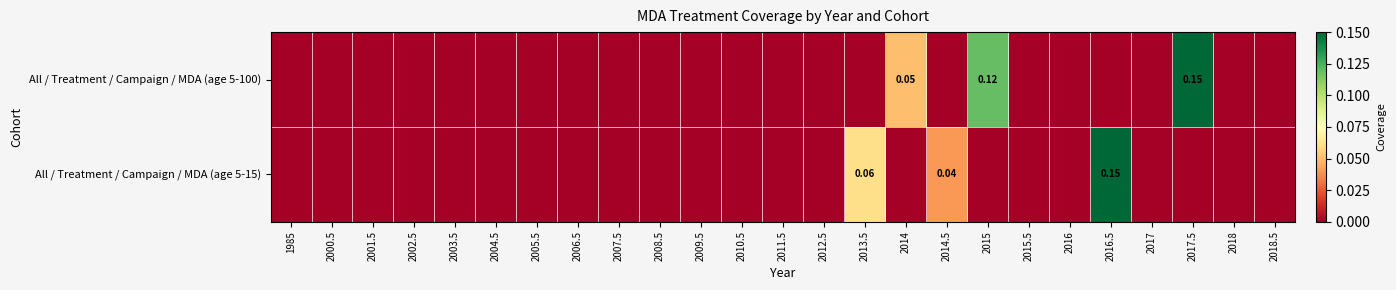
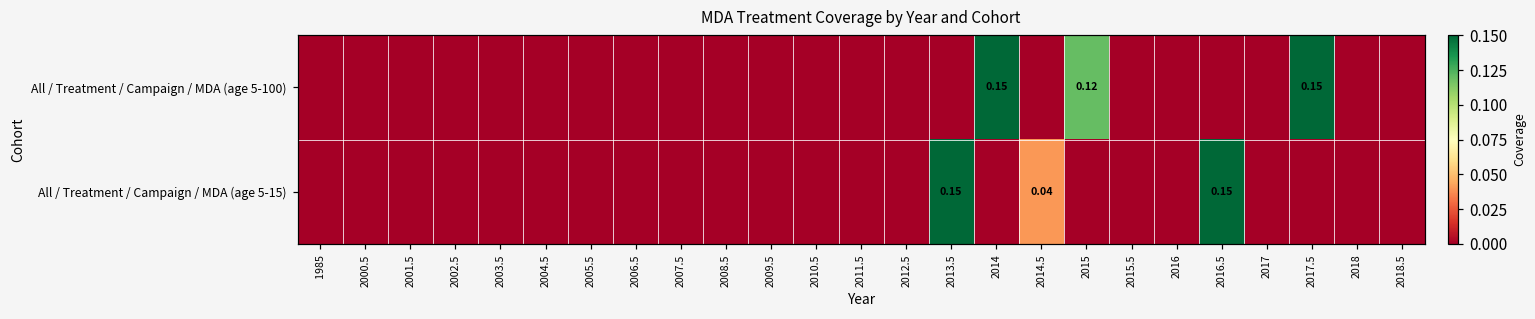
  {
    "All / Treatment / Campaign / MDA (age 5-100)": {
-     "2014": 0.05,
+     "2014": 0.15,
      "2015": 0.12,
      "2017.5": 0.15
    },
    "All / Treatment / Campaign / MDA (age 5-15)": {
-     "2013.5": 0.06,
+     "2013.5": 0.15,
      "2014.5": 0.04,
      "2016.5": 0.15
    }
  }
